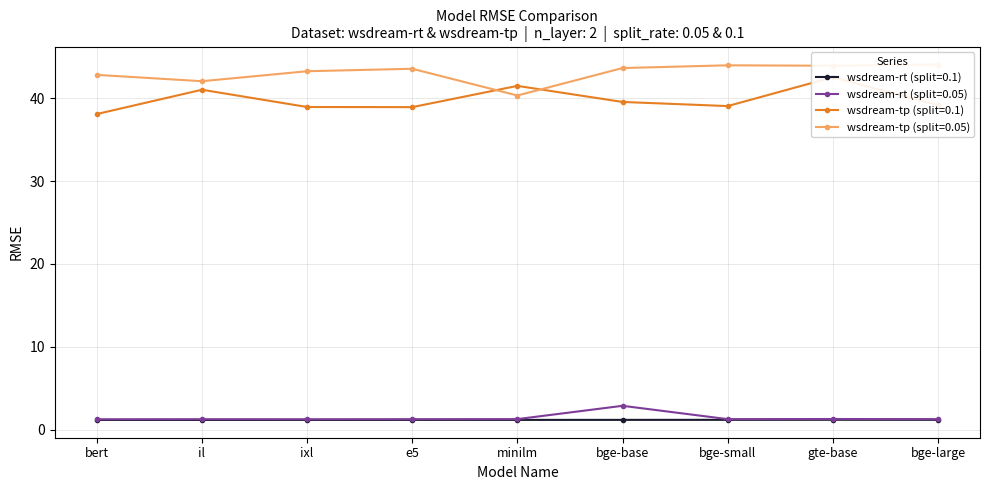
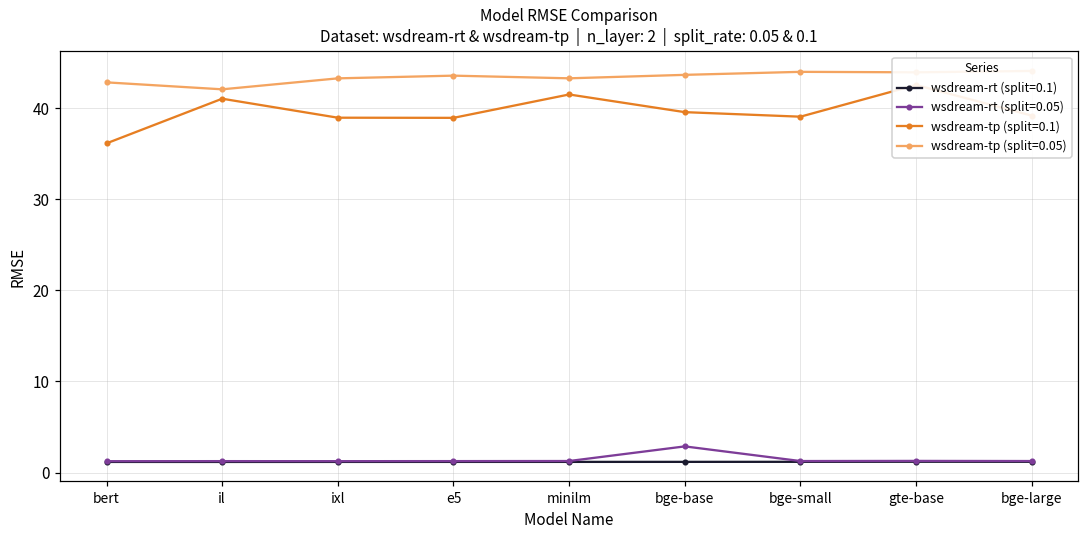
  {
    "wsdream-rt (split=0.1)": {
      "bge-base": 1
    },
    "wsdream-rt (split=0.05)": {
      "bge-base": 3
    },
    "wsdream-tp (split=0.1)": {
-     "bert": 38,
+     "bert": 36,
      "il": 41,
      "ixl": 39,
      "e5": 39,
      "minilm": 41,
      "bge-base": 40,
      "bge-small": 39
    },
    "wsdream-tp (split=0.05)": {
      "bert": 43,
      "il": 42,
      "ixl": 43,
      "e5": 44,
-     "minilm": 40,
+     "minilm": 43,
      "bge-base": 44,
      "bge-small": 44
    }
  }
